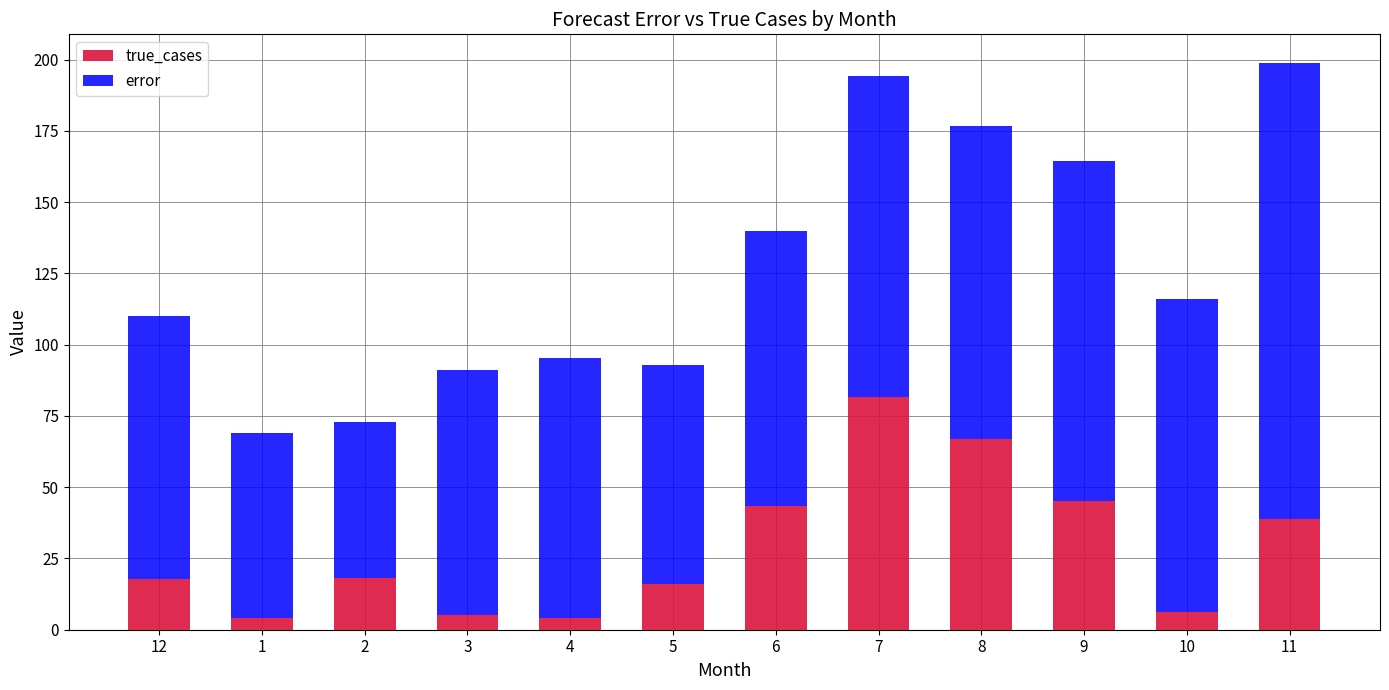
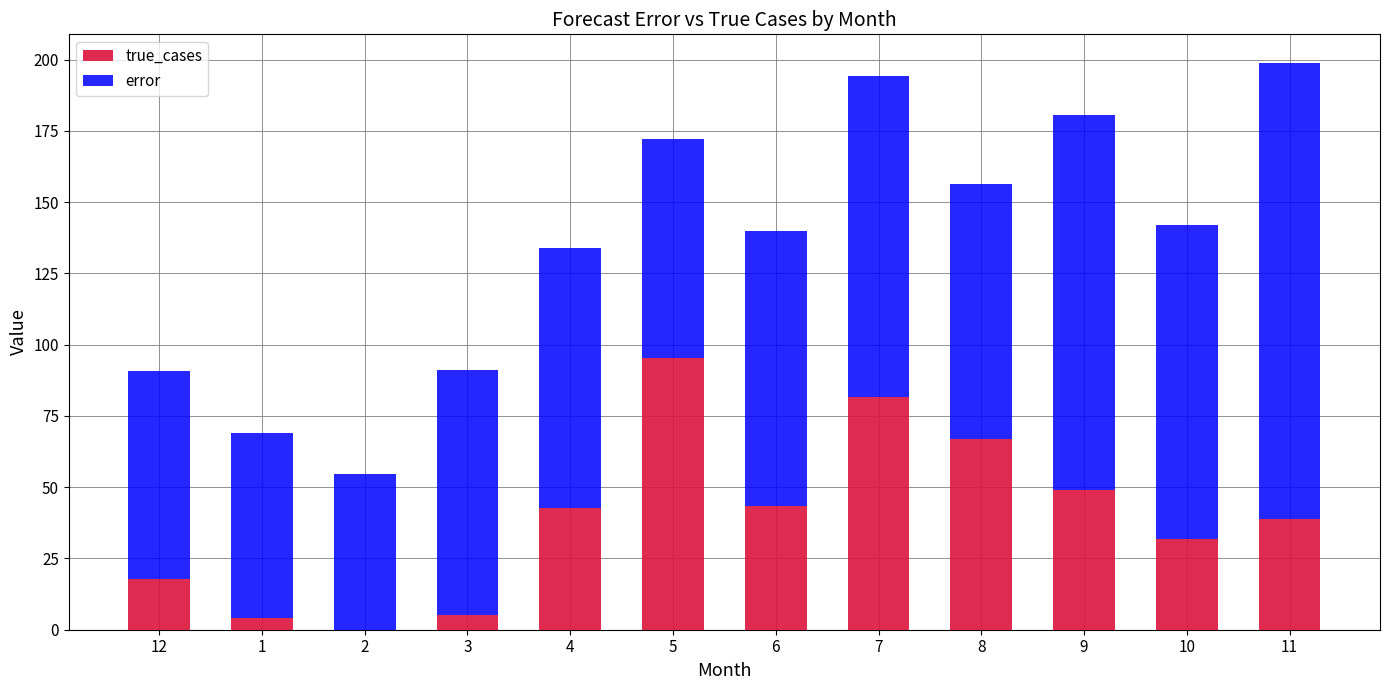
  {
    "true_cases": {
      "12": 18,
      "1": 4,
-     "2": 18,
+     "2": 0,
      "3": 5,
-     "4": 4,
-     "5": 16,
+     "4": 43,
+     "5": 96,
      "6": 44,
      "7": 82,
      "8": 67,
-     "9": 45,
-     "10": 6,
+     "9": 49,
+     "10": 32,
      "11": 39
    },
    "error": {
-     "12": 92,
+     "12": 73,
      "1": 65,
      "2": 55,
      "3": 86,
      "4": 91,
      "5": 77,
      "6": 96,
      "7": 113,
-     "8": 110,
-     "9": 119,
+     "8": 89,
+     "9": 131,
      "10": 110,
      "11": 160
    }
  }
